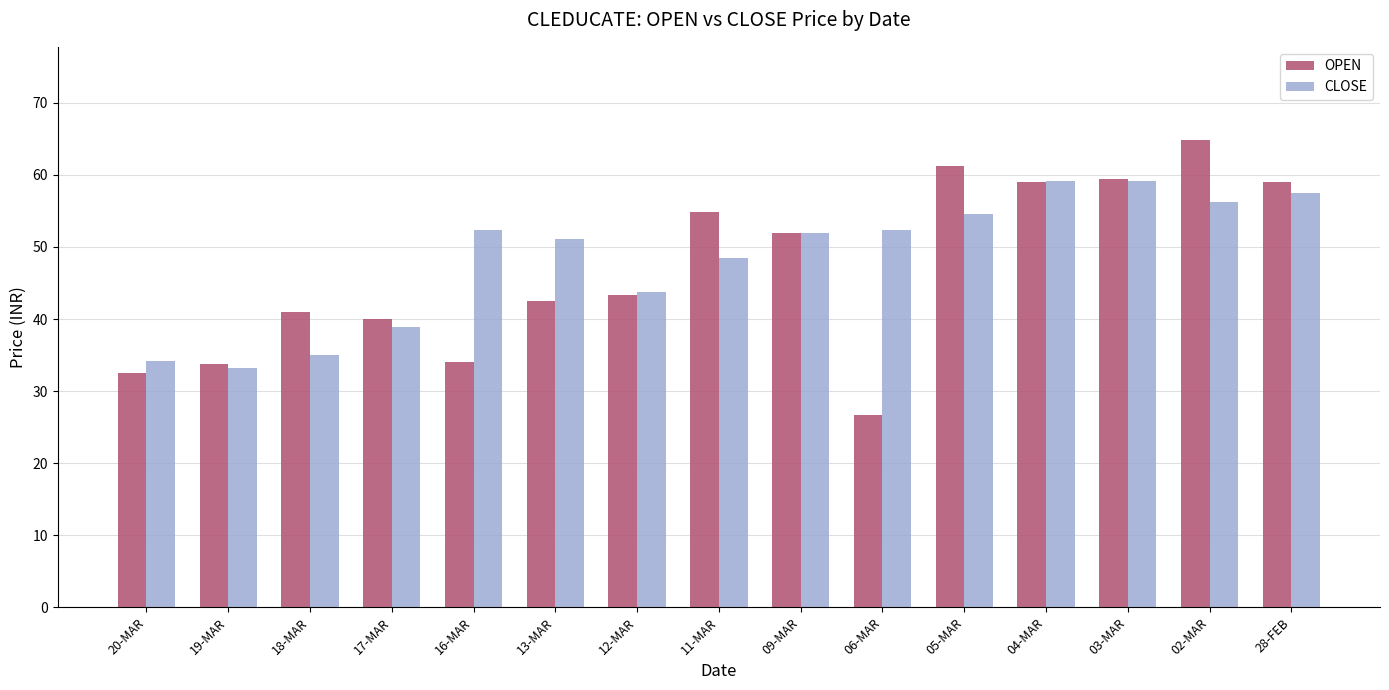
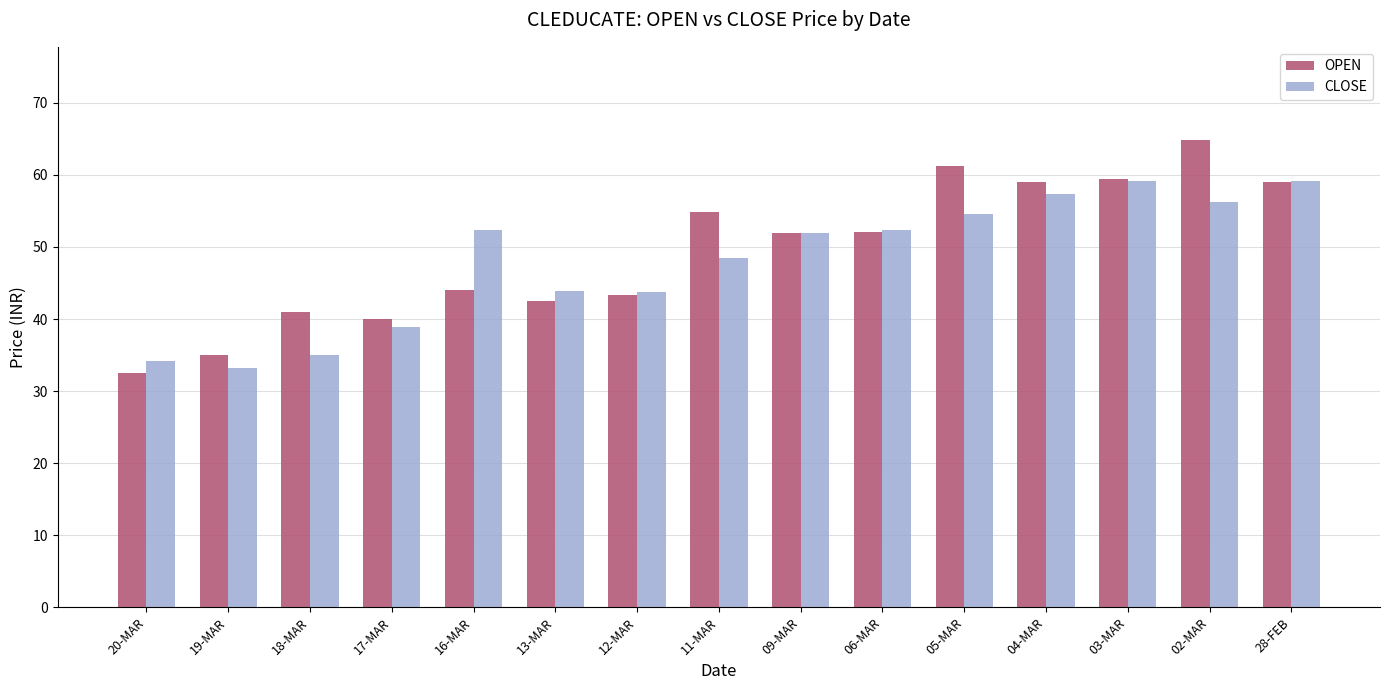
  {
    "OPEN": {
      "20-MAR": 33,
-     "19-MAR": 34,
+     "19-MAR": 35,
      "18-MAR": 41,
      "17-MAR": 40,
-     "16-MAR": 34,
+     "16-MAR": 44,
      "13-MAR": 43,
      "12-MAR": 43,
      "11-MAR": 55,
      "09-MAR": 52,
-     "06-MAR": 27,
+     "06-MAR": 52,
      "05-MAR": 61,
      "04-MAR": 59,
      "03-MAR": 59,
      "02-MAR": 65,
      "28-FEB": 59
    },
    "CLOSE": {
      "20-MAR": 34,
      "19-MAR": 33,
      "18-MAR": 35,
      "17-MAR": 39,
      "16-MAR": 52,
-     "13-MAR": 51,
+     "13-MAR": 44,
      "12-MAR": 44,
      "11-MAR": 48,
      "09-MAR": 52,
      "06-MAR": 52,
      "05-MAR": 55,
-     "04-MAR": 59,
+     "04-MAR": 57,
      "03-MAR": 59,
      "02-MAR": 56,
-     "28-FEB": 58
+     "28-FEB": 59
    }
  }
